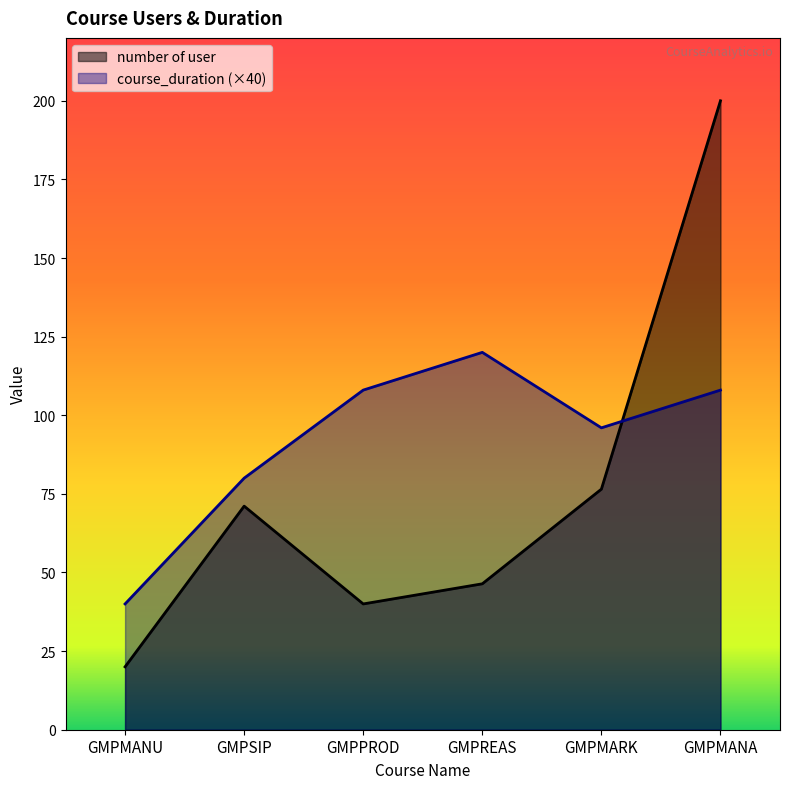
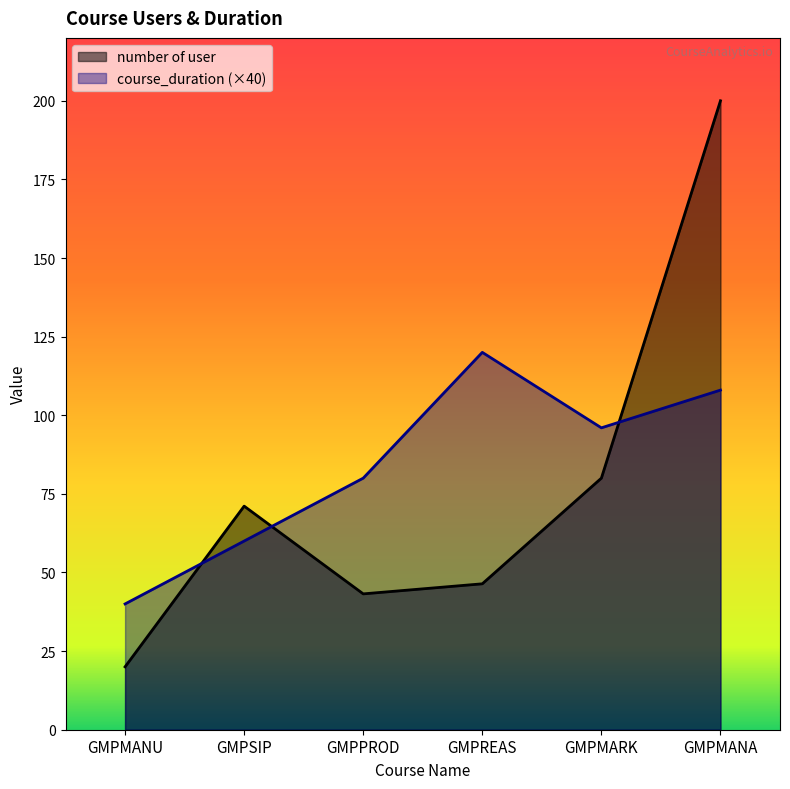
  {
    "number of user": {
      "GMPMANU": 20,
      "GMPSIP": 71,
-     "GMPPROD": 40,
+     "GMPPROD": 43,
      "GMPREAS": 46,
-     "GMPMARK": 77,
+     "GMPMARK": 80,
      "GMPMANA": 200
    },
    "course_duration (×40)": {
      "GMPMANU": 40,
-     "GMPSIP": 80,
-     "GMPPROD": 108,
+     "GMPSIP": 60,
+     "GMPPROD": 80,
      "GMPREAS": 120,
      "GMPMARK": 96,
      "GMPMANA": 108
    }
  }
